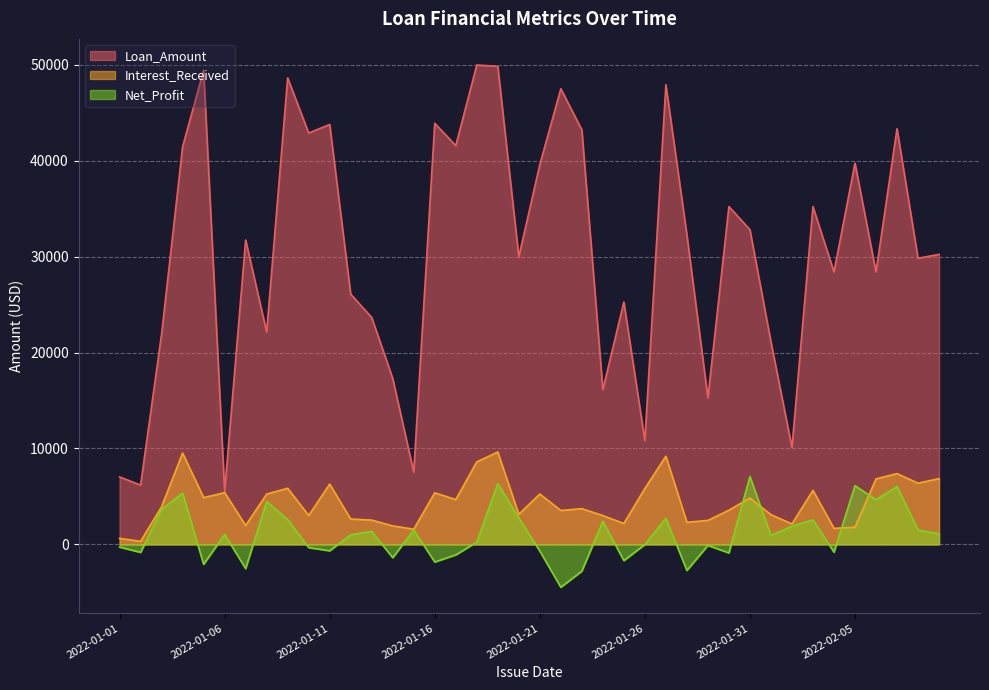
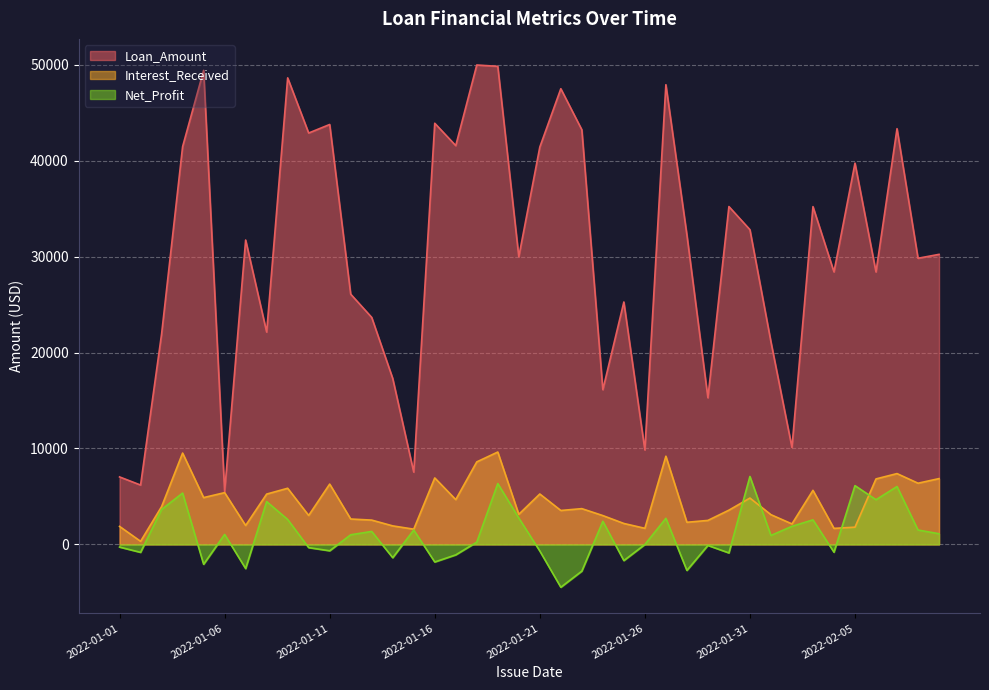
  {
    "Loan_Amount": {
      "2022-01-01": 7000,
      "2022-01-11": 44000,
      "2022-01-16": 44000,
-     "2022-01-21": 40000,
-     "2022-01-26": 11000,
+     "2022-01-21": 41000,
+     "2022-01-26": 10000,
      "2022-01-31": 33000,
      "2022-02-05": 40000
    },
    "Interest_Received": {
-     "2022-01-01": 1000,
+     "2022-01-01": 2000,
      "2022-01-11": 6000,
-     "2022-01-16": 5000,
+     "2022-01-16": 7000,
      "2022-01-21": 5000,
-     "2022-01-26": 6000,
+     "2022-01-26": 2000,
      "2022-01-31": 5000,
      "2022-02-05": 2000
    }
  }
